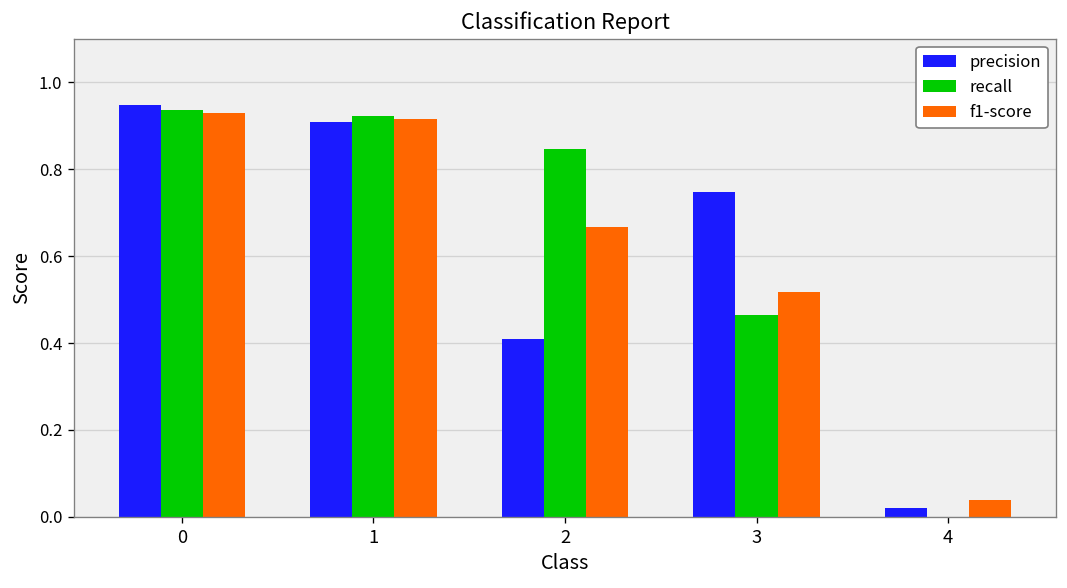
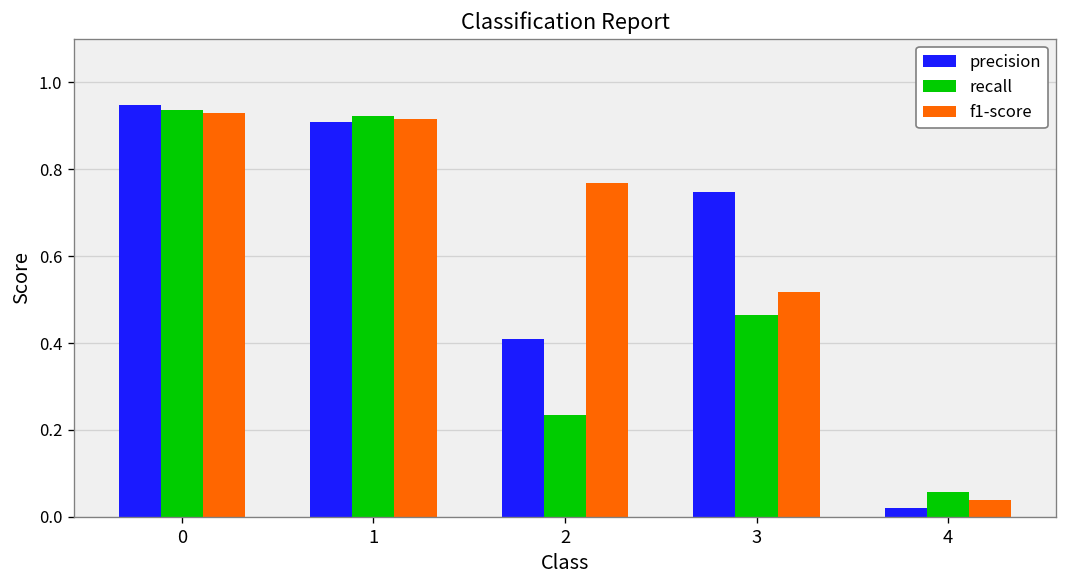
  {
    "precision": {
      "0": 0.95,
      "1": 0.91,
      "2": 0.41,
      "3": 0.75,
      "4": 0.02
    },
    "recall": {
      "0": 0.94,
      "1": 0.92,
-     "2": 0.85,
+     "2": 0.23,
      "3": 0.46,
-     "4": 0.00
+     "4": 0.06
    },
    "f1-score": {
      "0": 0.93,
      "1": 0.92,
-     "2": 0.67,
+     "2": 0.77,
      "3": 0.52,
      "4": 0.04
    }
  }
